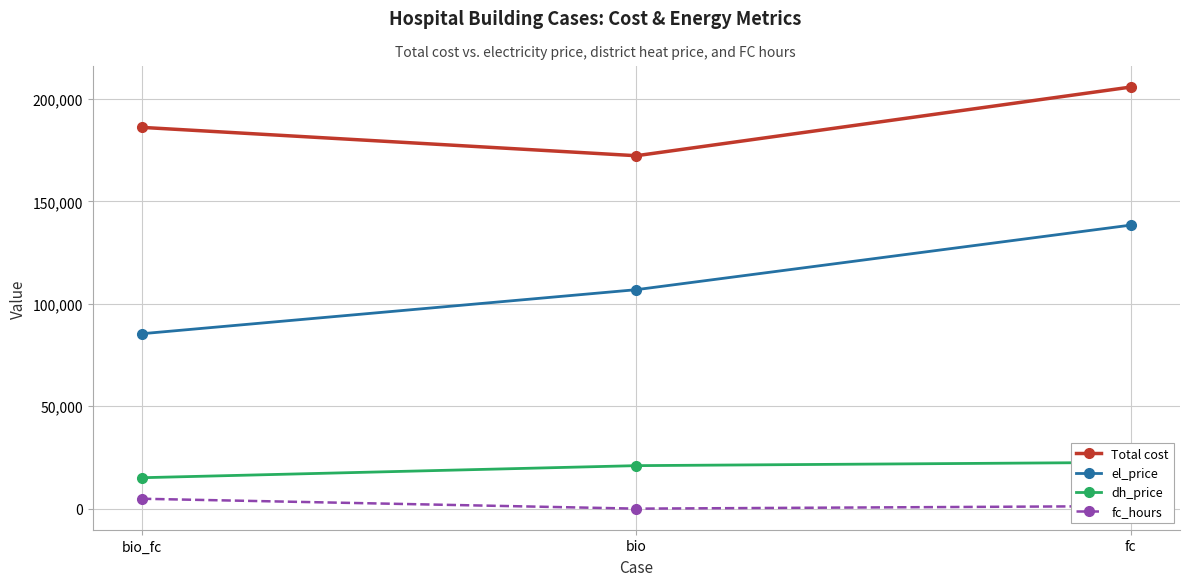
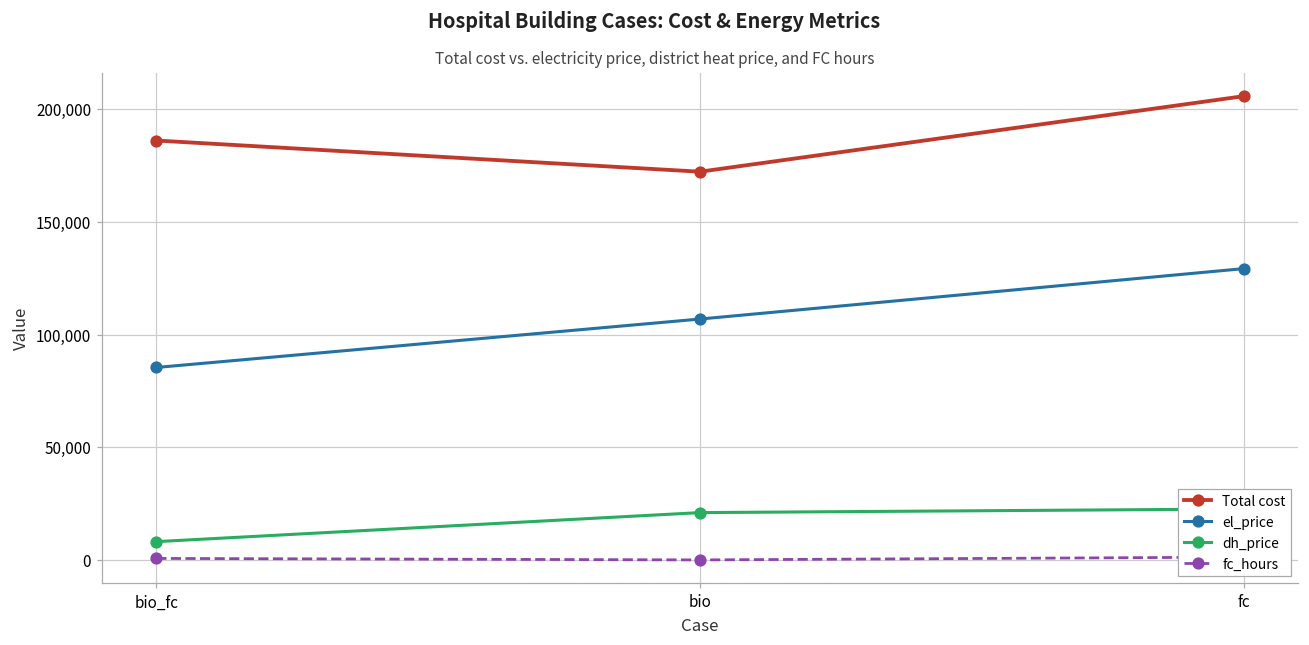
  {
    "Total cost": {
      "bio_fc": "186,000",
      "bio": "172,000",
      "fc": "206,000"
    },
    "el_price": {
      "bio_fc": "85,000",
      "bio": "107,000",
-     "fc": "138,000"
+     "fc": "129,000"
    },
    "dh_price": {
-     "bio_fc": "15,000",
+     "bio_fc": "8,000",
      "bio": "21,000"
    },
    "fc_hours": {
-     "bio_fc": "5,000",
+     "bio_fc": "1,000",
      "bio": "0"
    }
  }
